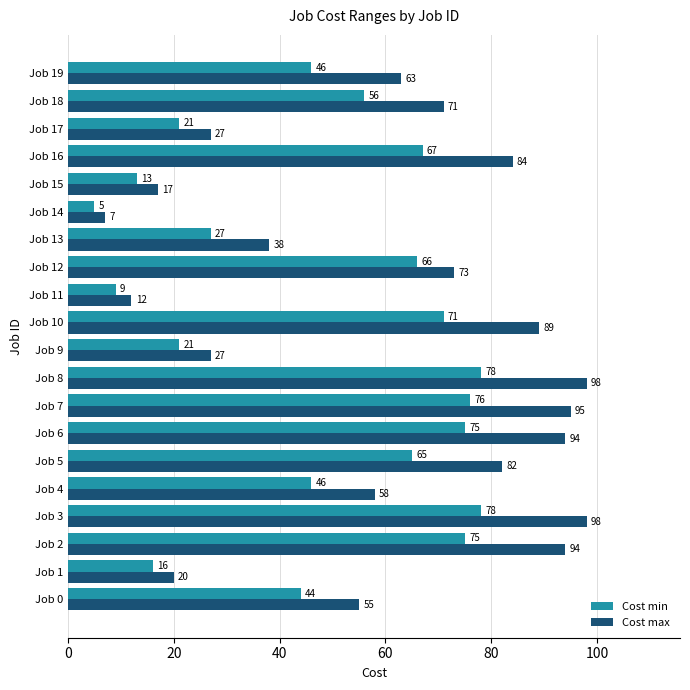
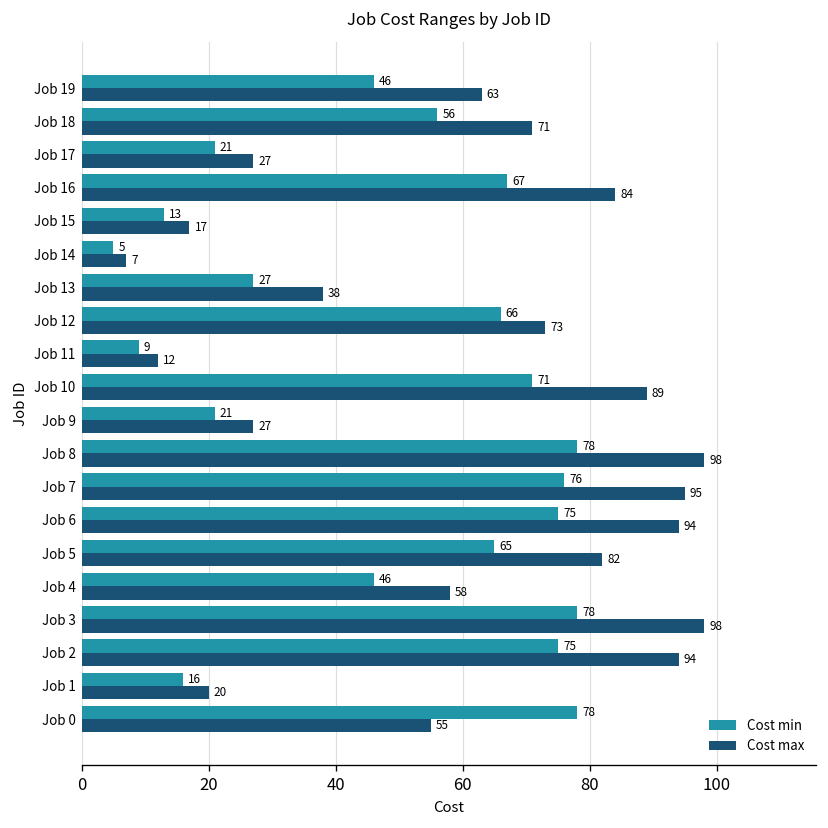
  {
    "Cost min": {
      "Job 19": 46,
      "Job 18": 56,
      "Job 17": 21,
      "Job 16": 67,
      "Job 15": 13,
      "Job 14": 5,
      "Job 13": 27,
      "Job 12": 66,
      "Job 11": 9,
      "Job 10": 71,
      "Job 9": 21,
      "Job 8": 78,
      "Job 7": 76,
      "Job 6": 75,
      "Job 5": 65,
      "Job 4": 46,
      "Job 3": 78,
      "Job 2": 75,
      "Job 1": 16,
-     "Job 0": 44
+     "Job 0": 78
    },
    "Cost max": {
      "Job 19": 63,
      "Job 18": 71,
      "Job 17": 27,
      "Job 16": 84,
      "Job 15": 17,
      "Job 14": 7,
      "Job 13": 38,
      "Job 12": 73,
      "Job 11": 12,
      "Job 10": 89,
      "Job 9": 27,
      "Job 8": 98,
      "Job 7": 95,
      "Job 6": 94,
      "Job 5": 82,
      "Job 4": 58,
      "Job 3": 98,
      "Job 2": 94,
      "Job 1": 20,
      "Job 0": 55
    }
  }
